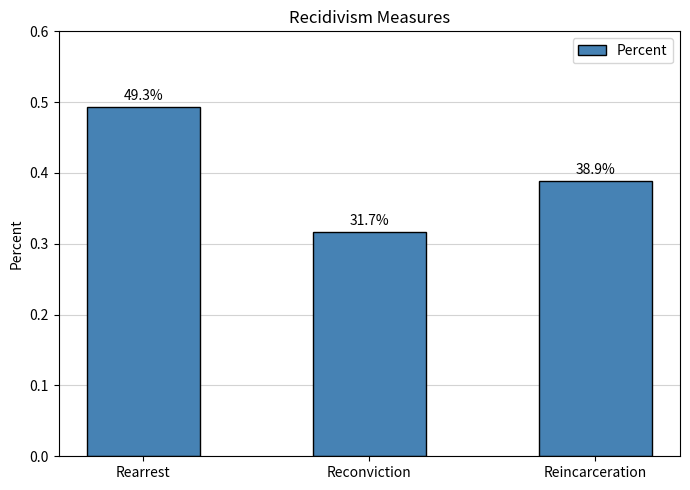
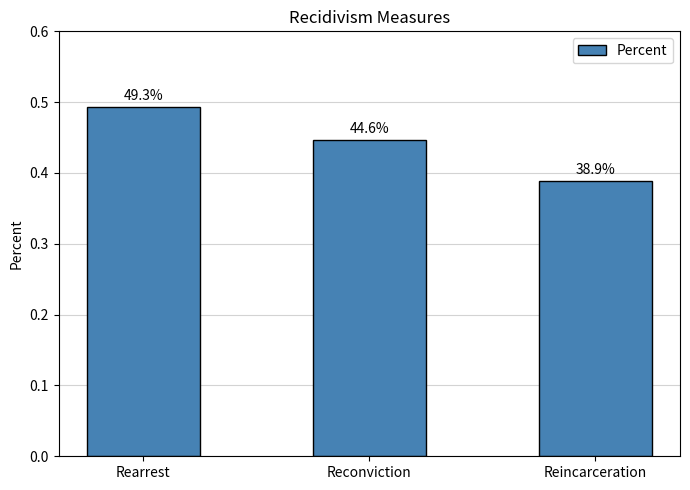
  {
    "Rearrest": "49.3%",
-   "Reconviction": "31.7%",
+   "Reconviction": "44.6%",
    "Reincarceration": "38.9%"
  }
